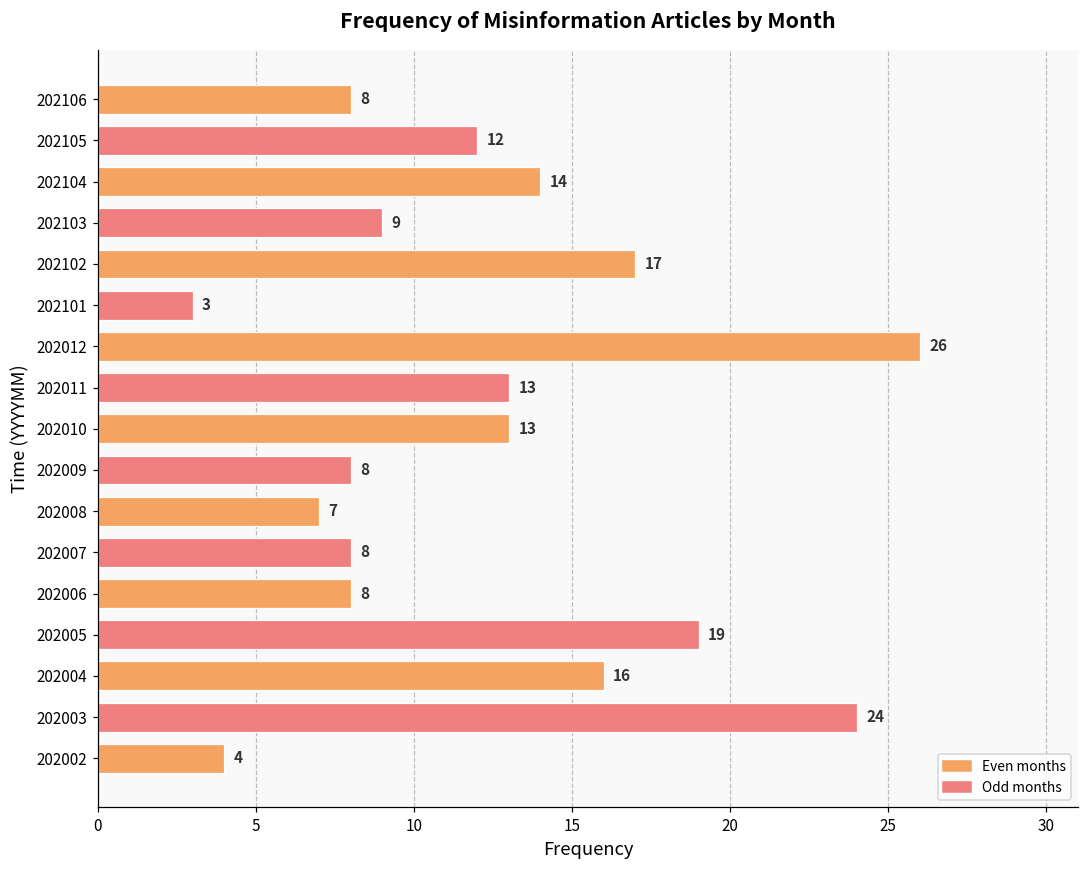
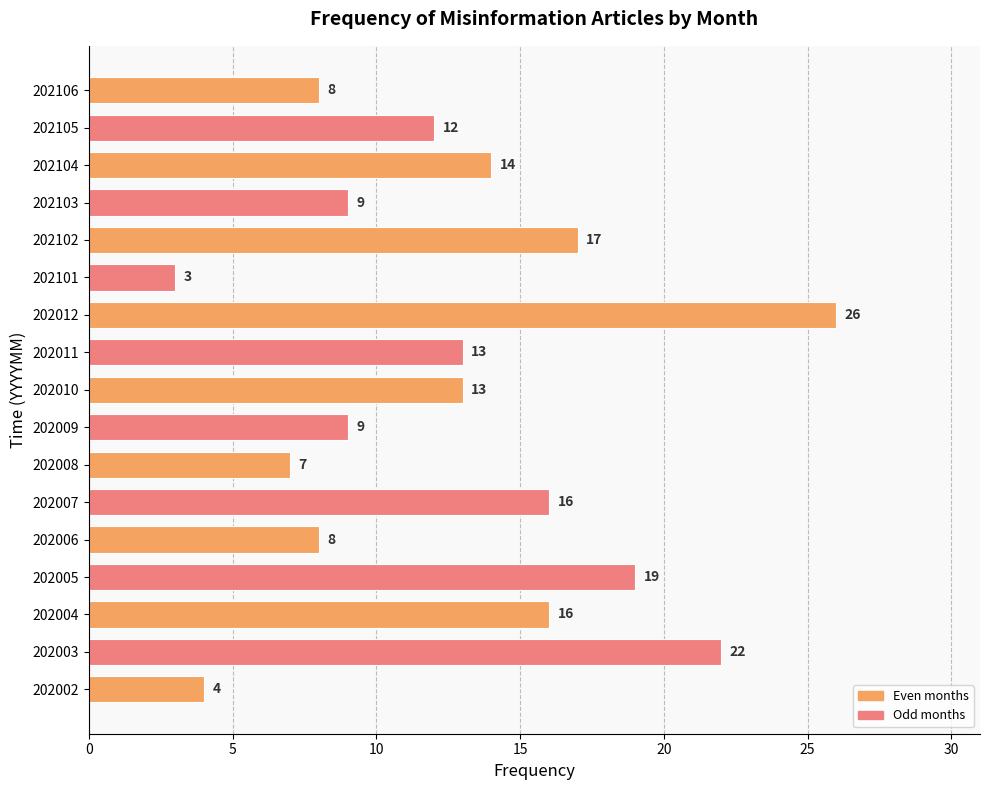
  {
    "202106": 8,
    "202105": 12,
    "202104": 14,
    "202103": 9,
    "202102": 17,
    "202101": 3,
    "202012": 26,
    "202011": 13,
    "202010": 13,
-   "202009": 8,
+   "202009": 9,
    "202008": 7,
-   "202007": 8,
+   "202007": 16,
    "202006": 8,
    "202005": 19,
    "202004": 16,
-   "202003": 24,
+   "202003": 22,
    "202002": 4
  }
